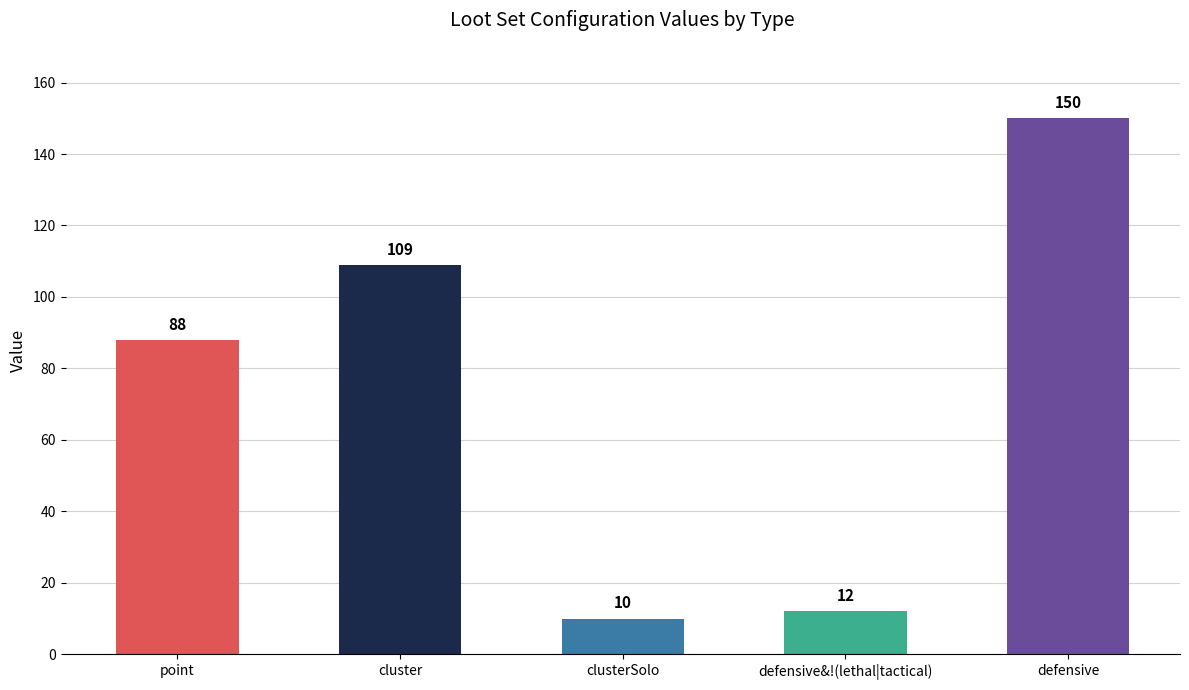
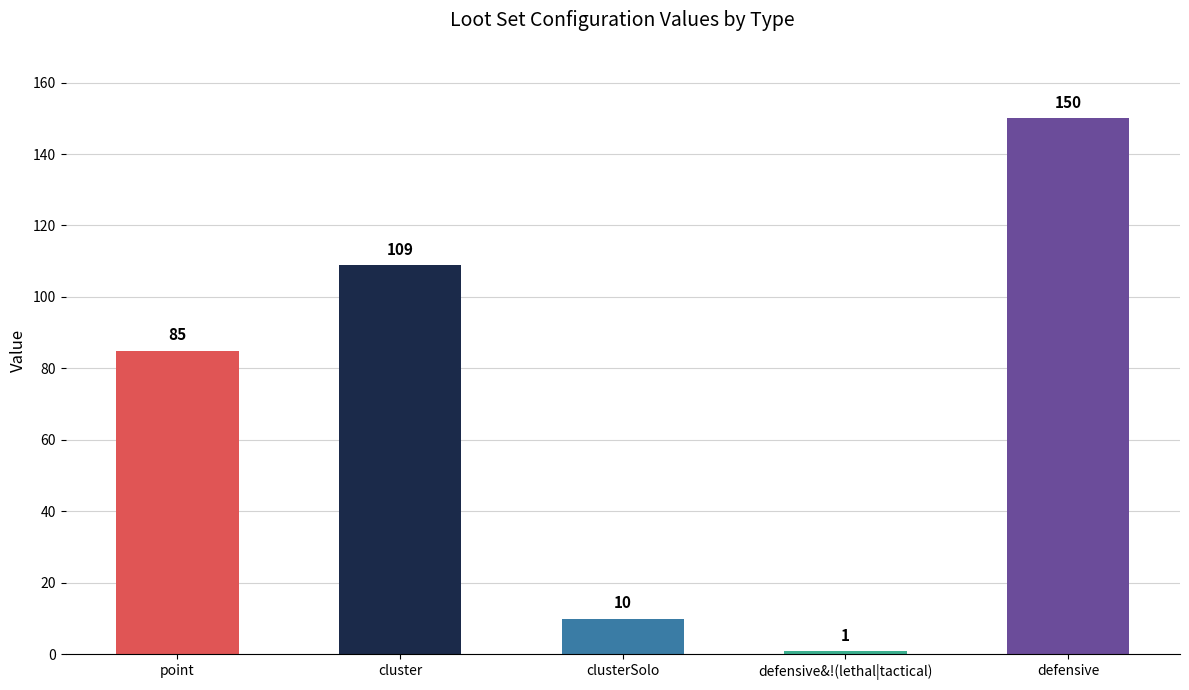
  {
-   "point": 88,
+   "point": 85,
    "cluster": 109,
    "clusterSolo": 10,
-   "defensive&!(lethal|tactical)": 12,
+   "defensive&!(lethal|tactical)": 1,
    "defensive": 150
  }
